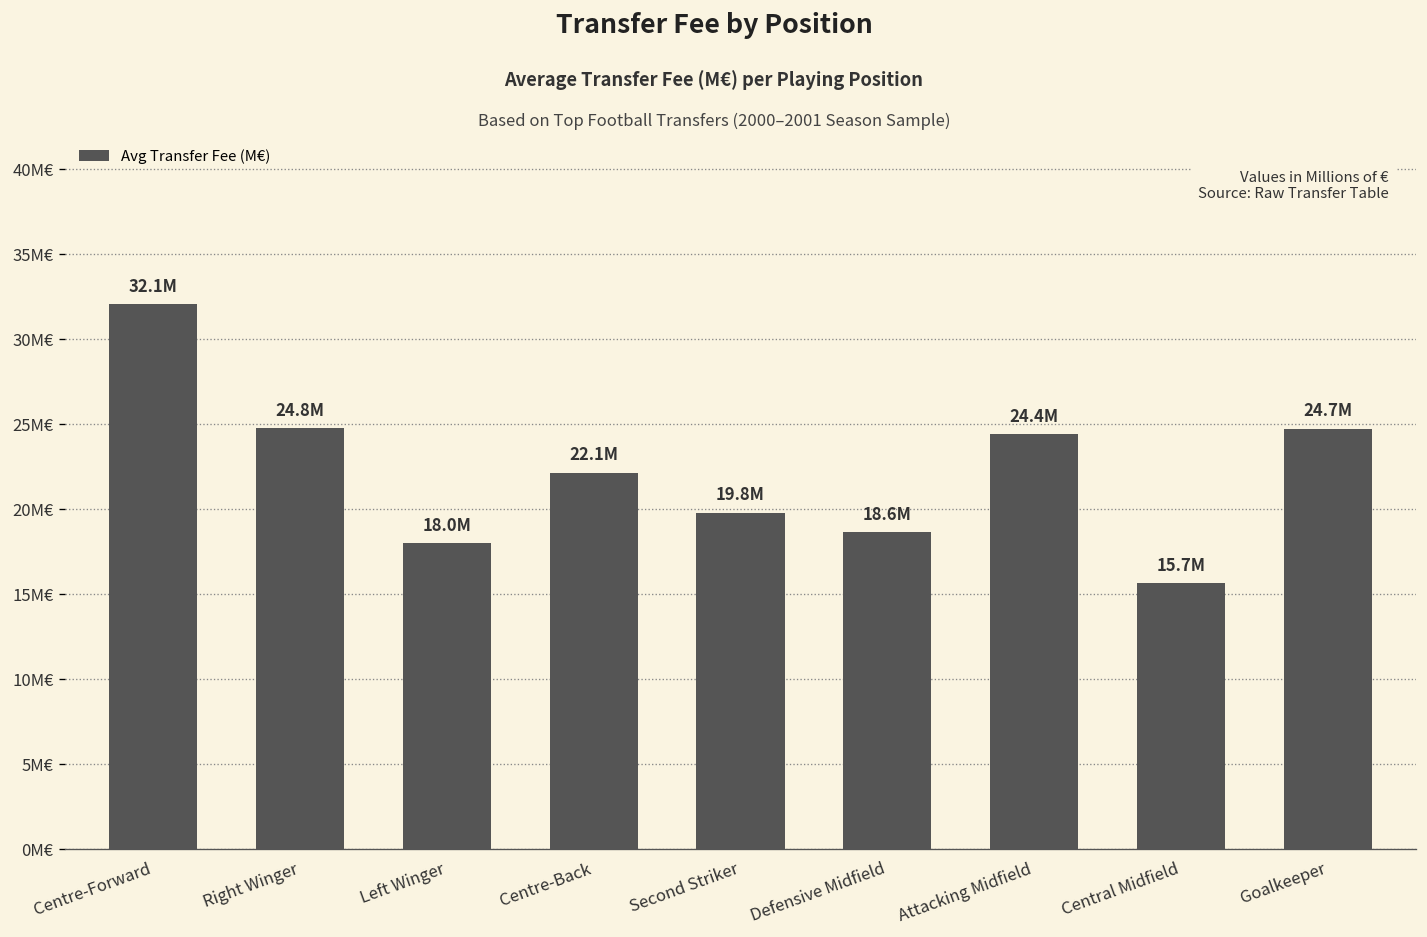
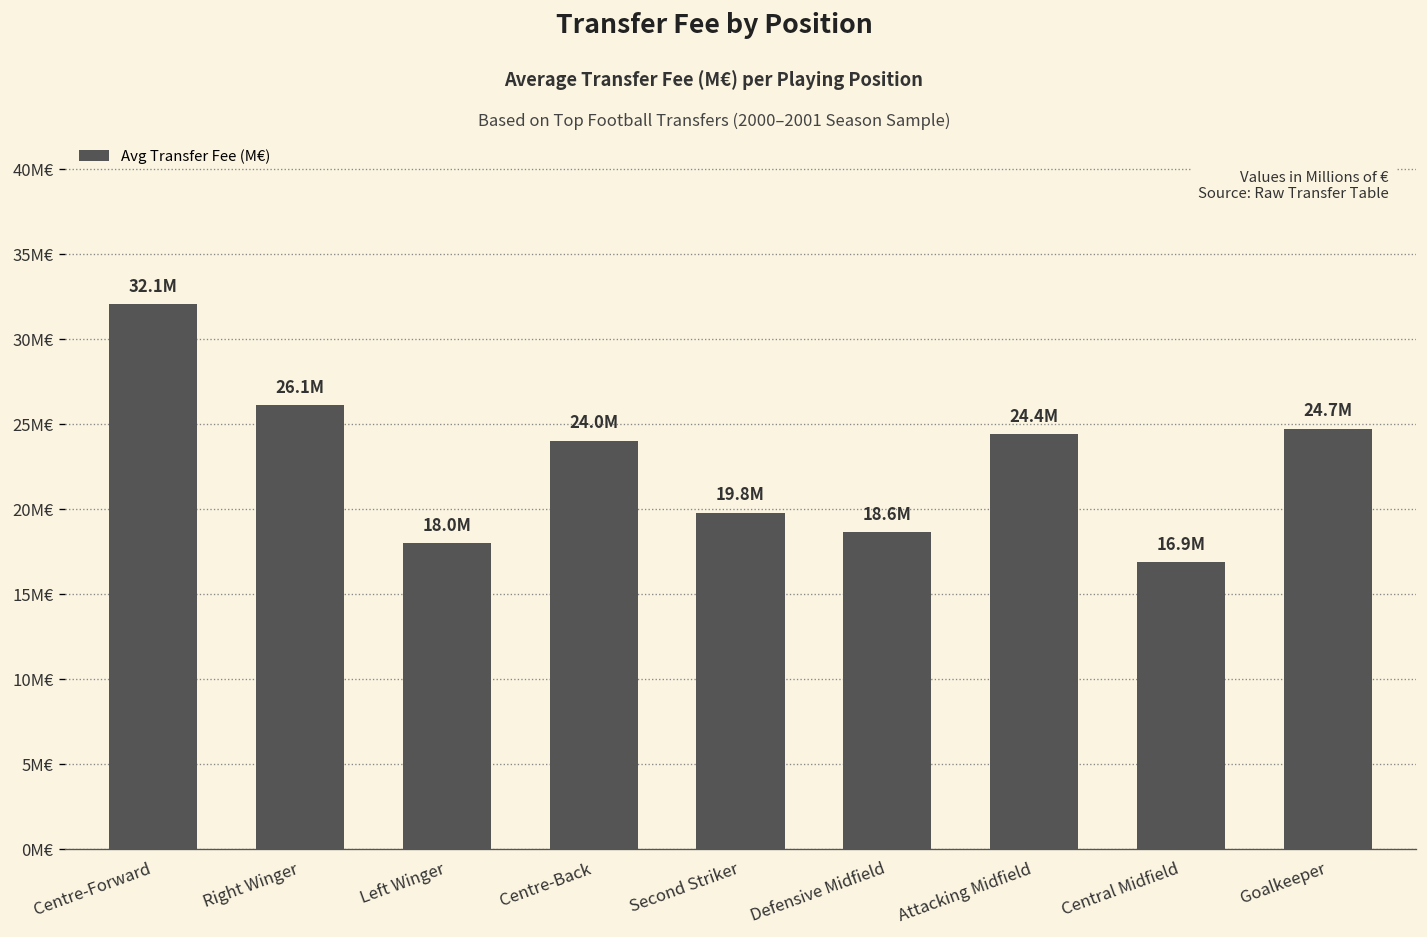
  {
    "Centre-Forward": "32.1M",
-   "Right Winger": "24.8M",
+   "Right Winger": "26.1M",
    "Left Winger": "18.0M",
-   "Centre-Back": "22.1M",
+   "Centre-Back": "24.0M",
    "Second Striker": "19.8M",
    "Defensive Midfield": "18.6M",
    "Attacking Midfield": "24.4M",
-   "Central Midfield": "15.7M",
+   "Central Midfield": "16.9M",
    "Goalkeeper": "24.7M"
  }
